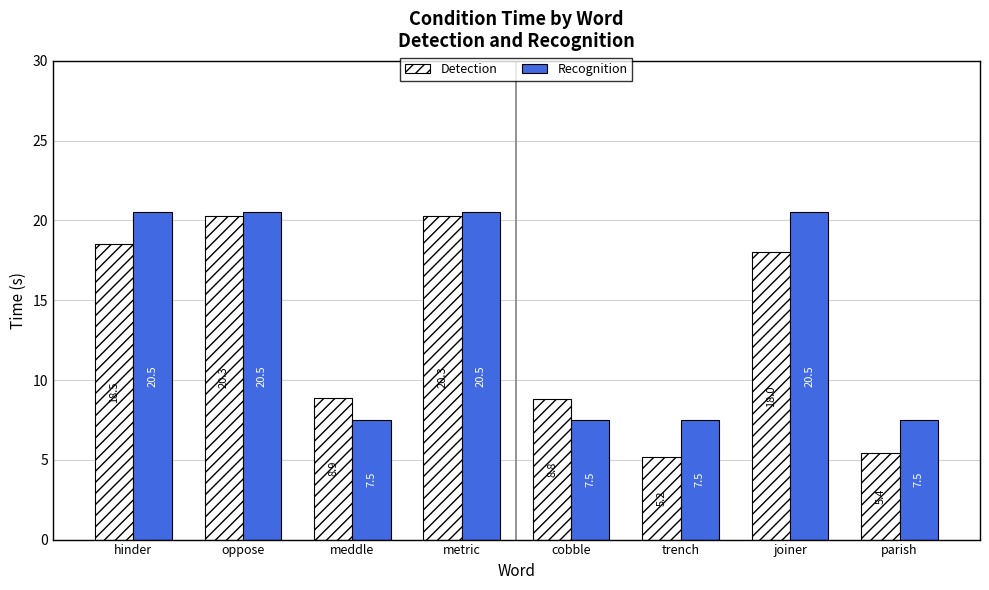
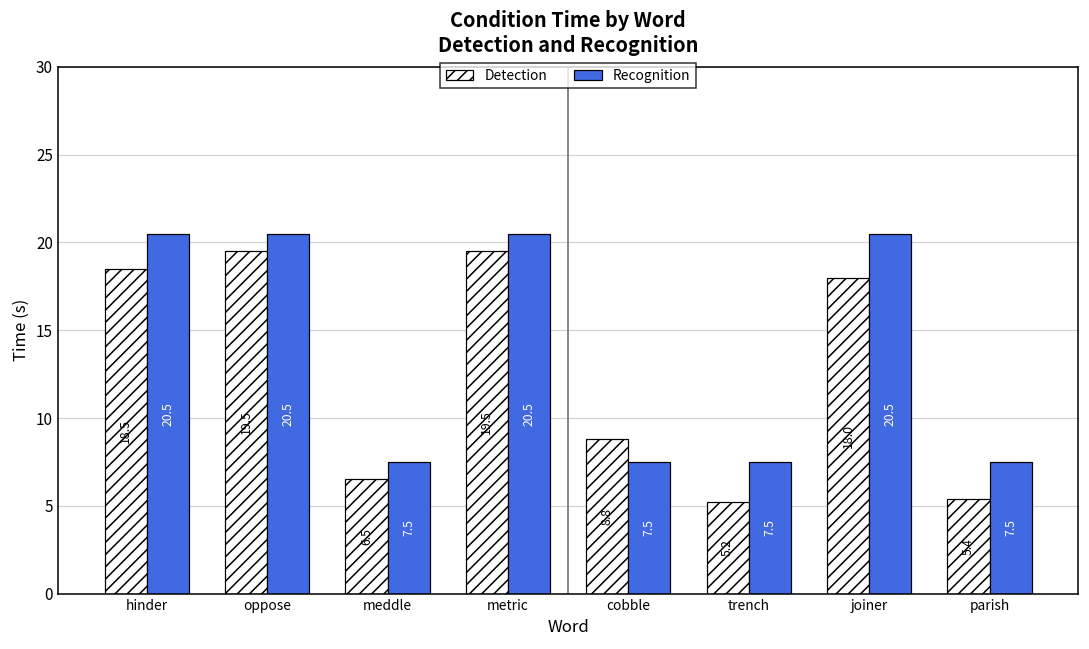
  {
    "Detection": {
      "hinder": 18.5,
-     "oppose": 20.3,
-     "meddle": 8.9,
-     "metric": 20.3,
+     "oppose": 19.5,
+     "meddle": 6.5,
+     "metric": 19.5,
      "cobble": 8.8,
      "trench": 5.2,
      "joiner": 18.0,
      "parish": 5.4
    },
    "Recognition": {
      "hinder": 20.5,
      "oppose": 20.5,
      "meddle": 7.5,
      "metric": 20.5,
      "cobble": 7.5,
      "trench": 7.5,
      "joiner": 20.5,
      "parish": 7.5
    }
  }
